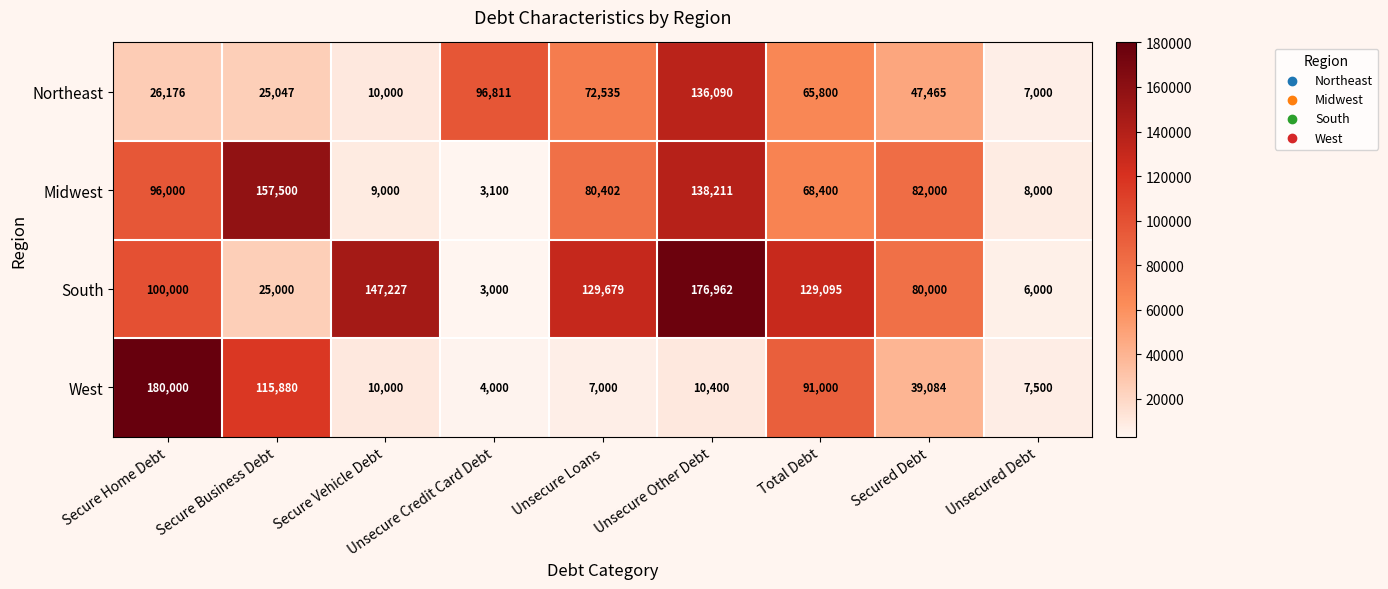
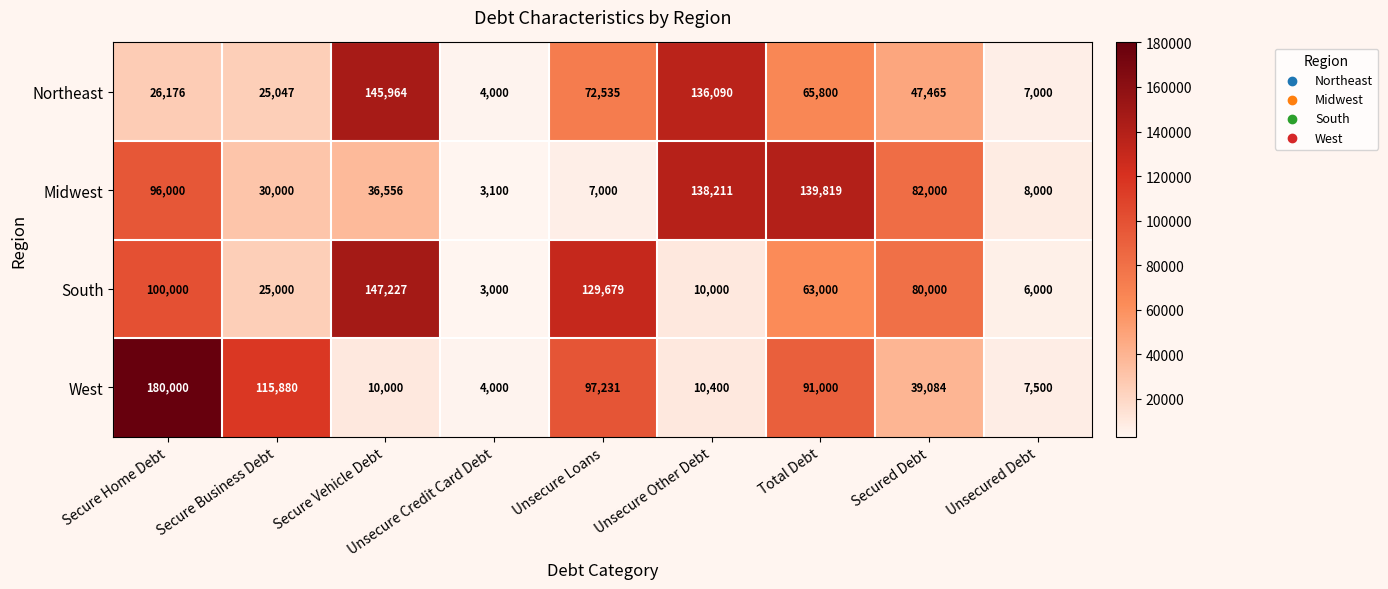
  {
    "Northeast": {
      "Secure Home Debt": "26,176",
      "Secure Business Debt": "25,047",
-     "Secure Vehicle Debt": "10,000",
-     "Unsecure Credit Card Debt": "96,811",
+     "Secure Vehicle Debt": "145,964",
+     "Unsecure Credit Card Debt": "4,000",
      "Unsecure Loans": "72,535",
      "Unsecure Other Debt": "136,090",
      "Total Debt": "65,800",
      "Secured Debt": "47,465",
      "Unsecured Debt": "7,000"
    },
    "Midwest": {
      "Secure Home Debt": "96,000",
-     "Secure Business Debt": "157,500",
-     "Secure Vehicle Debt": "9,000",
+     "Secure Business Debt": "30,000",
+     "Secure Vehicle Debt": "36,556",
      "Unsecure Credit Card Debt": "3,100",
-     "Unsecure Loans": "80,402",
+     "Unsecure Loans": "7,000",
      "Unsecure Other Debt": "138,211",
-     "Total Debt": "68,400",
+     "Total Debt": "139,819",
      "Secured Debt": "82,000",
      "Unsecured Debt": "8,000"
    },
    "South": {
      "Secure Home Debt": "100,000",
      "Secure Business Debt": "25,000",
      "Secure Vehicle Debt": "147,227",
      "Unsecure Credit Card Debt": "3,000",
      "Unsecure Loans": "129,679",
-     "Unsecure Other Debt": "176,962",
-     "Total Debt": "129,095",
+     "Unsecure Other Debt": "10,000",
+     "Total Debt": "63,000",
      "Secured Debt": "80,000",
      "Unsecured Debt": "6,000"
    },
    "West": {
      "Secure Home Debt": "180,000",
      "Secure Business Debt": "115,880",
      "Secure Vehicle Debt": "10,000",
      "Unsecure Credit Card Debt": "4,000",
-     "Unsecure Loans": "7,000",
+     "Unsecure Loans": "97,231",
      "Unsecure Other Debt": "10,400",
      "Total Debt": "91,000",
      "Secured Debt": "39,084",
      "Unsecured Debt": "7,500"
    }
  }
